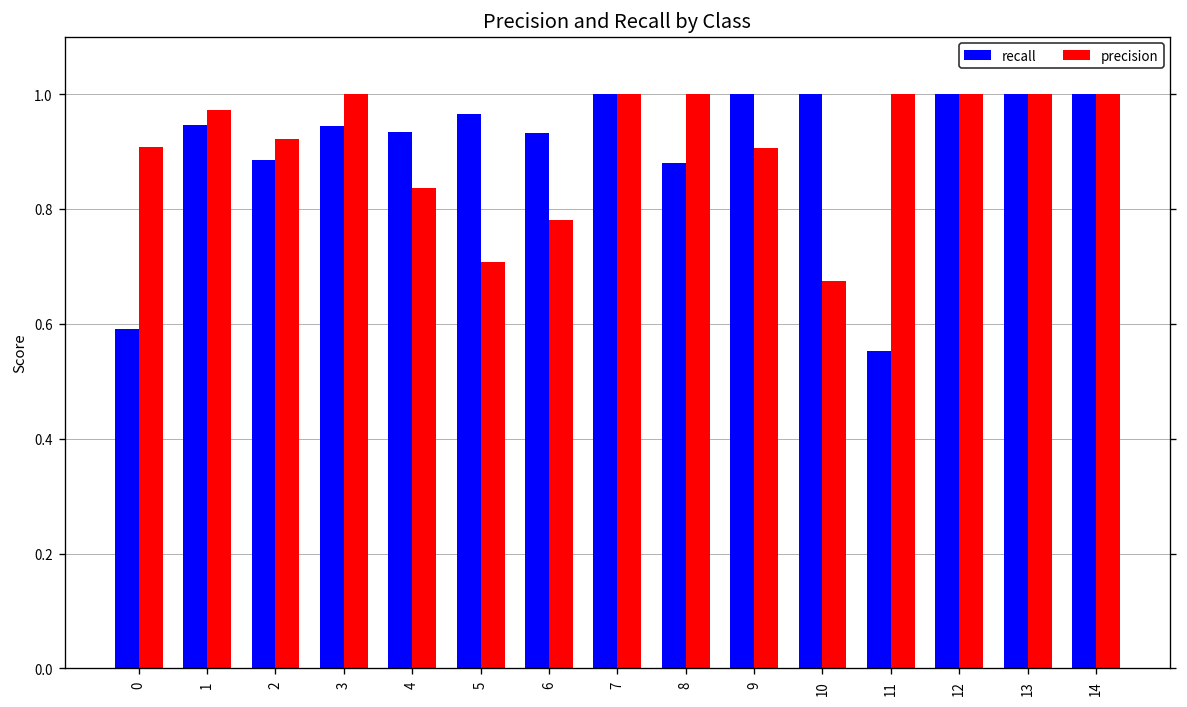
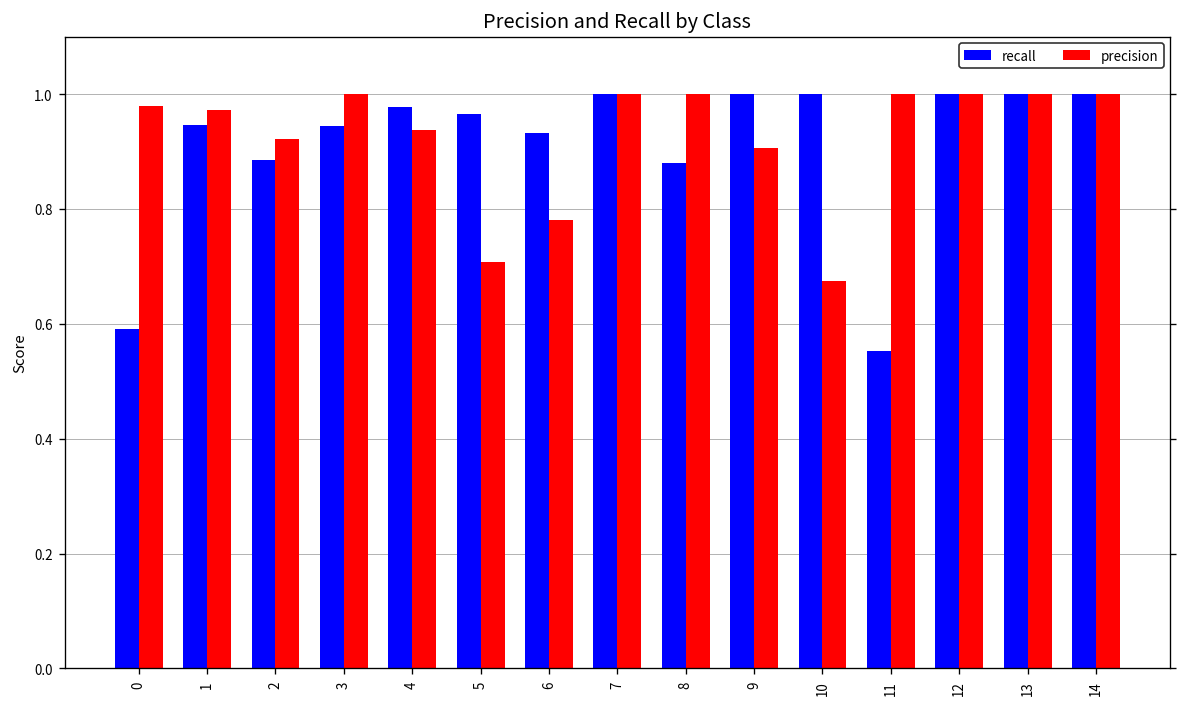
  {
    "recall": {
      "0": 0.59,
      "1": 0.95,
      "2": 0.88,
      "3": 0.95,
-     "4": 0.93,
+     "4": 0.98,
      "5": 0.96,
      "6": 0.93,
      "7": 1.00,
      "8": 0.88,
      "9": 1.00,
      "10": 1.00,
      "11": 0.55,
      "12": 1.00,
      "13": 1.00,
      "14": 1.00
    },
    "precision": {
-     "0": 0.91,
+     "0": 0.98,
      "1": 0.97,
      "2": 0.92,
      "3": 1.00,
-     "4": 0.84,
+     "4": 0.94,
      "5": 0.71,
      "6": 0.78,
      "7": 1.00,
      "8": 1.00,
      "9": 0.91,
      "10": 0.67,
      "11": 1.00,
      "12": 1.00,
      "13": 1.00,
      "14": 1.00
    }
  }
